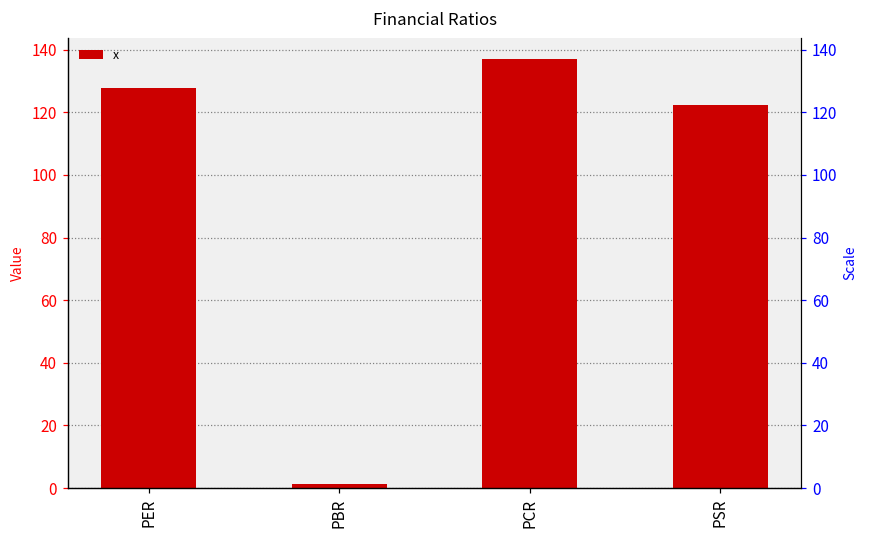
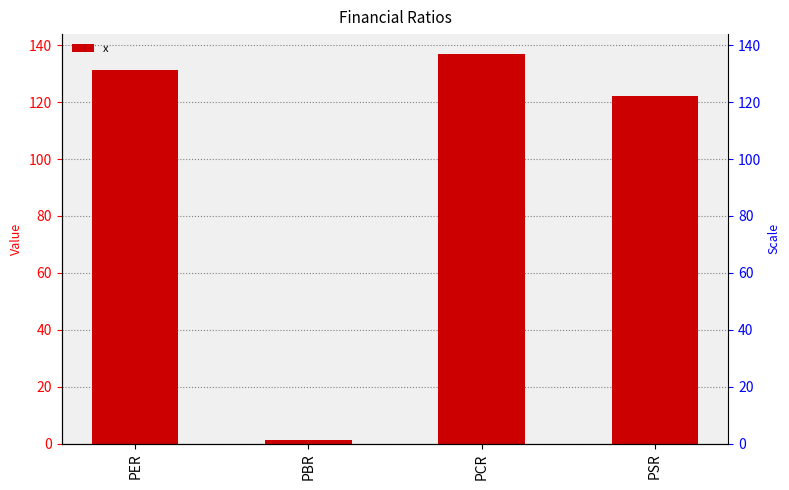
  {
-   "PER": 128,
+   "PER": 131,
    "PBR": 1,
    "PCR": 137,
    "PSR": 122
  }
